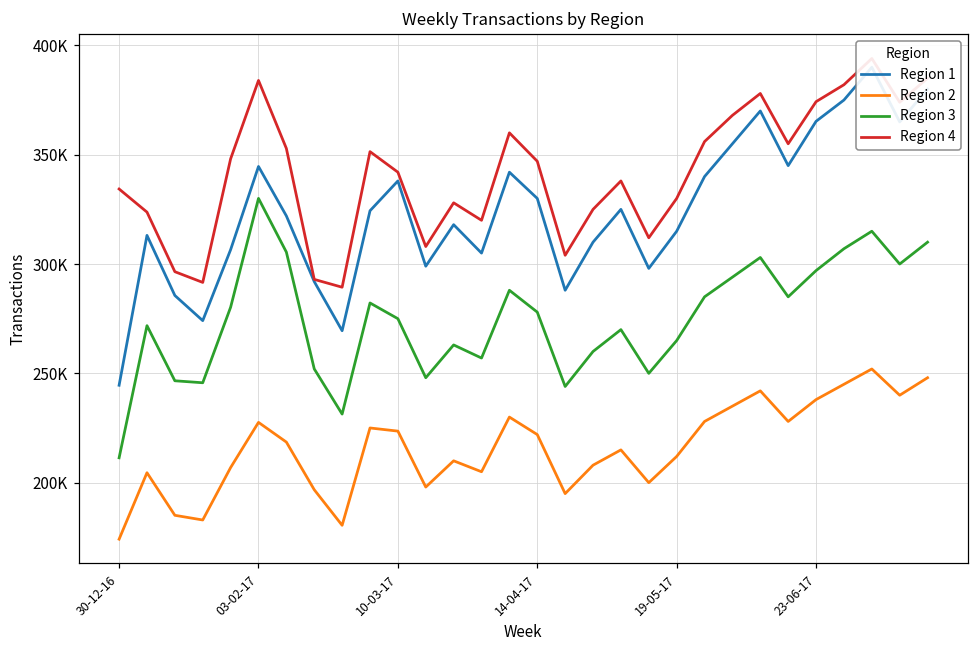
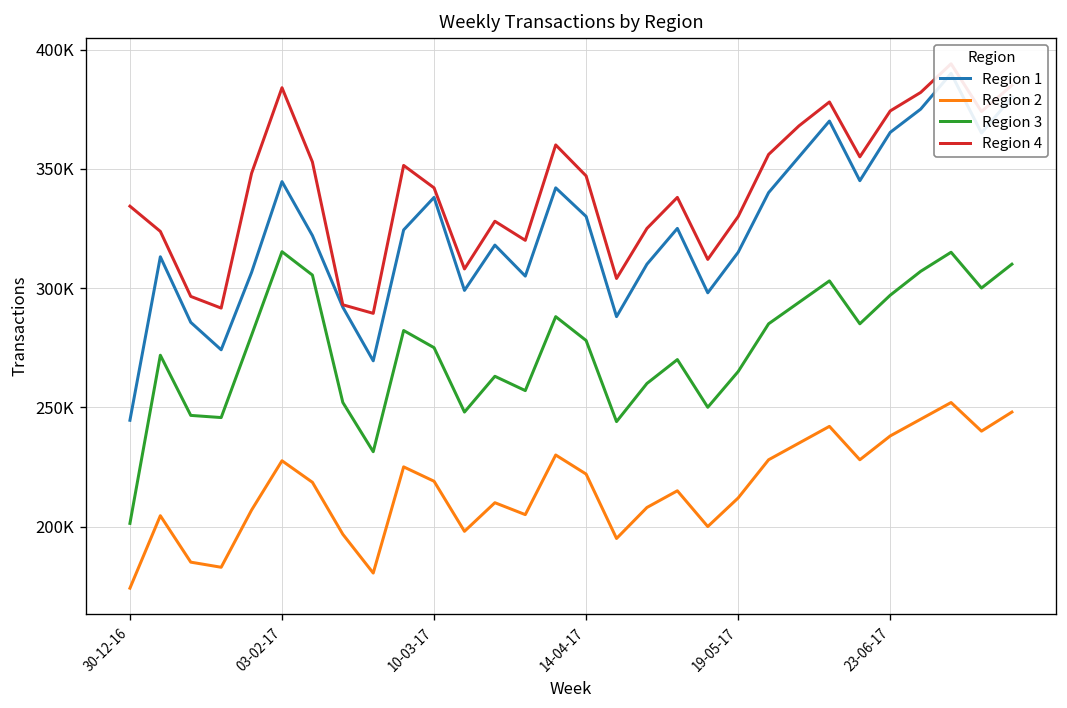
  {
    "Region 1": {
      "30-12-16": 245000,
      "03-02-17": 345000,
      "10-03-17": 338000,
      "14-04-17": 330000,
      "19-05-17": 315000,
      "23-06-17": 365000
    },
    "Region 2": {
      "30-12-16": 174000,
      "03-02-17": 228000,
-     "10-03-17": 224000,
+     "10-03-17": 219000,
      "14-04-17": 222000,
      "19-05-17": 212000,
      "23-06-17": 238000
    },
    "Region 3": {
-     "30-12-16": 211000,
-     "03-02-17": 330000,
+     "30-12-16": 201000,
+     "03-02-17": 315000,
      "10-03-17": 275000,
      "14-04-17": 278000,
      "19-05-17": 265000,
      "23-06-17": 297000
    },
    "Region 4": {
      "30-12-16": 334000,
      "03-02-17": 384000,
      "10-03-17": 342000,
      "14-04-17": 347000,
      "19-05-17": 330000,
      "23-06-17": 374000
    }
  }
